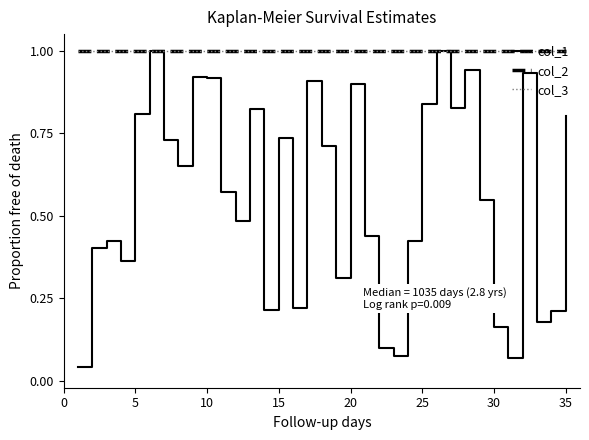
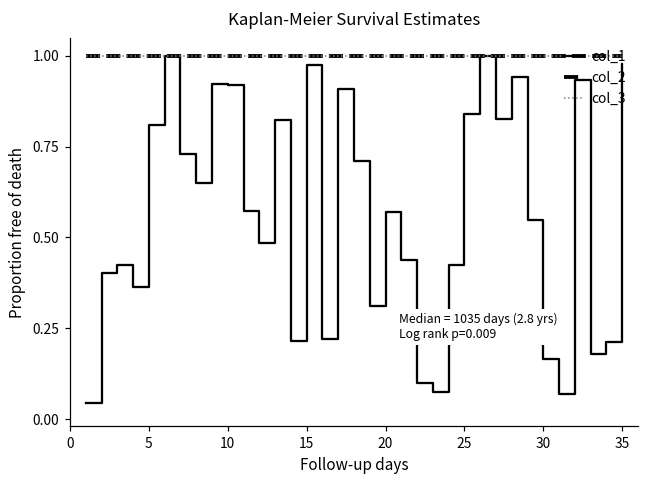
  {
    "col_1": {
      "5": 0.81,
      "10": 0.92,
-     "15": 0.73,
-     "20": 0.90,
+     "15": 0.97,
+     "20": 0.57,
      "25": 0.84,
-     "35": 0.80
+     "35": 0.98
    },
    "col_3": {
      "5": 1.00,
      "10": 1.00,
      "15": 1.00,
      "20": 1.00,
      "25": 1.00,
      "30": 1.00,
      "35": 1.00
    }
  }
